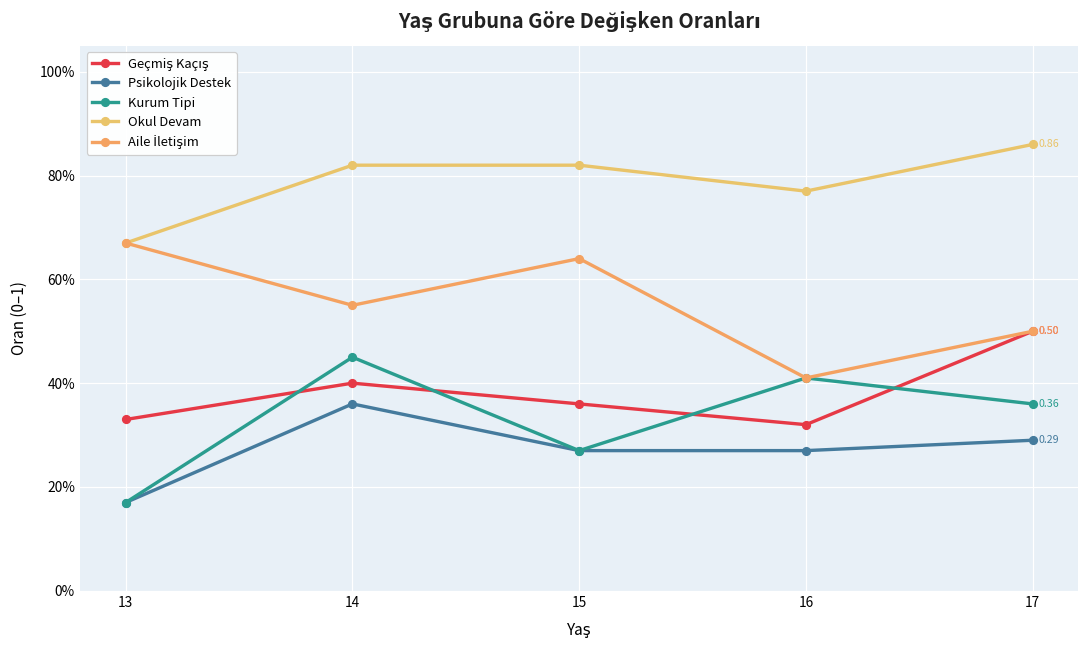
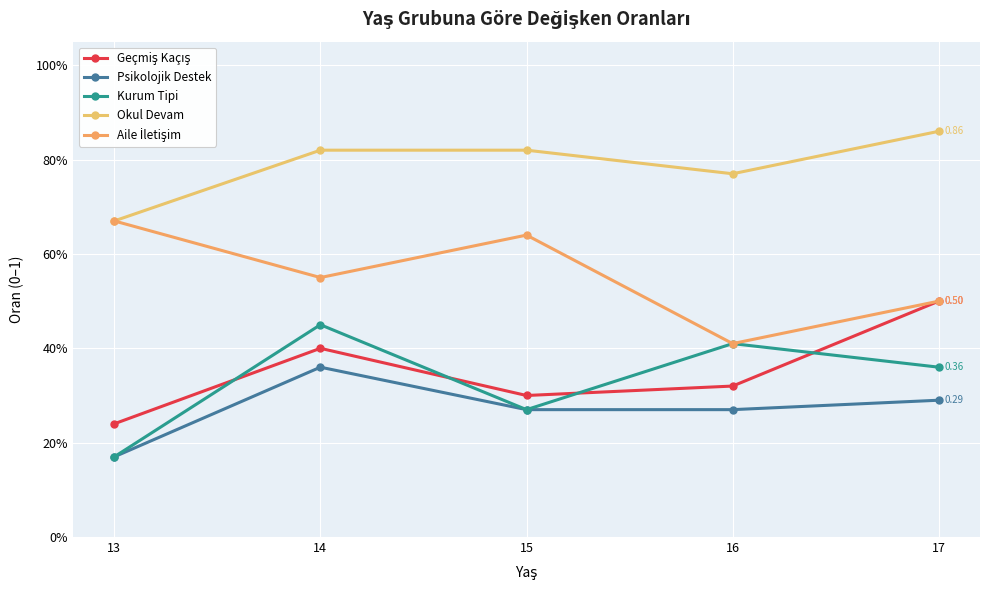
  {
    "Geçmiş Kaçış": {
-     "13": "33%",
+     "13": "24%",
      "14": "40%",
-     "15": "36%",
+     "15": "30%",
      "16": "32%"
    }
  }
